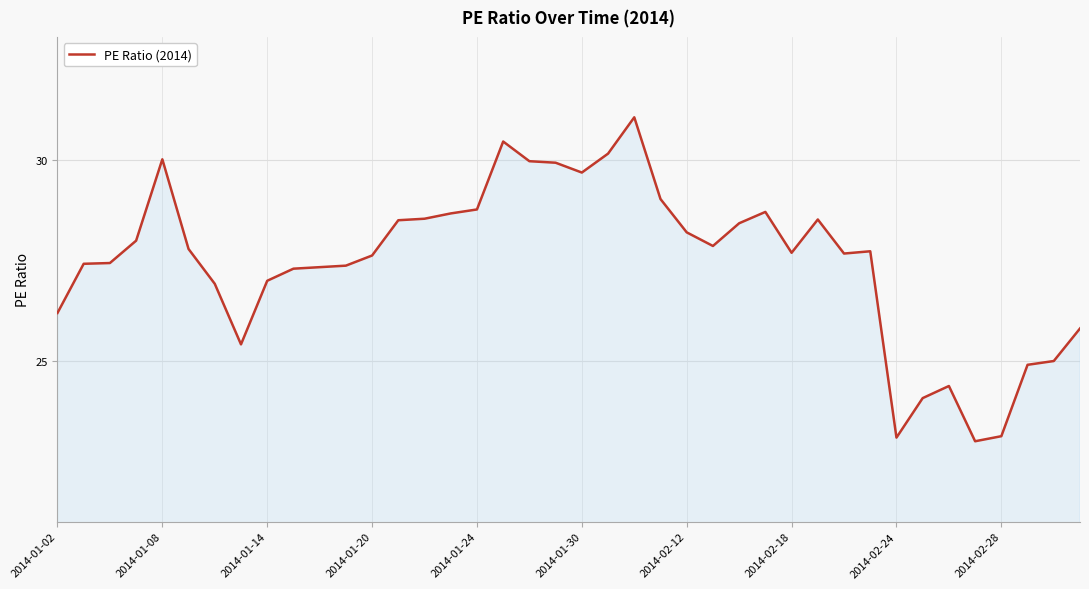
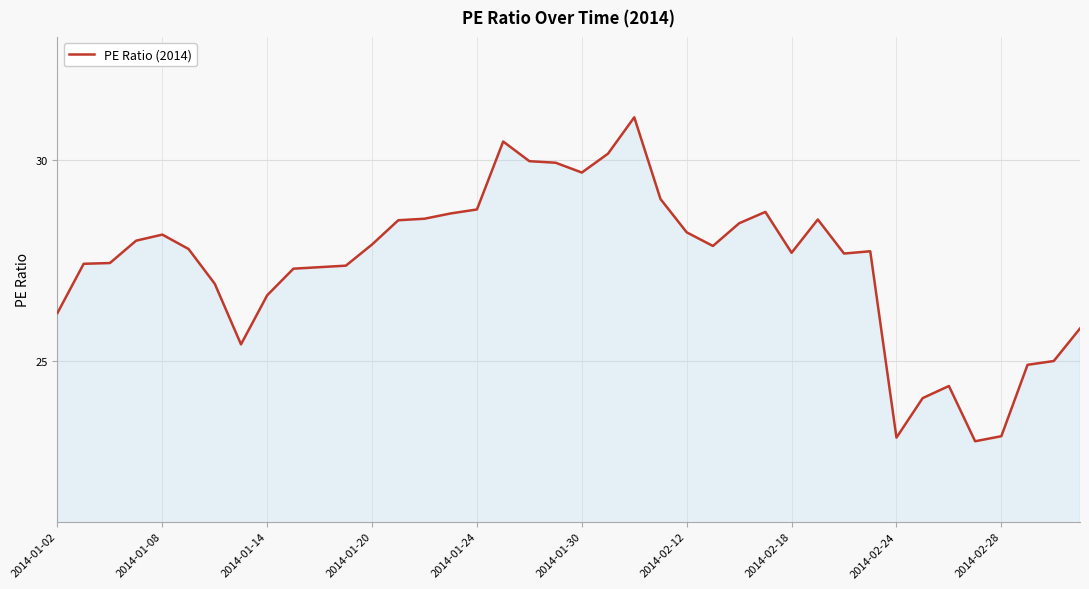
  {
    "2014-01-02": 26.2,
-   "2014-01-08": 30.0,
-   "2014-01-14": 27.0,
-   "2014-01-20": 27.6,
+   "2014-01-08": 28.2,
+   "2014-01-14": 26.6,
+   "2014-01-20": 27.9,
    "2014-01-24": 28.8,
    "2014-01-30": 29.7,
    "2014-02-12": 28.2,
    "2014-02-18": 27.7,
    "2014-02-24": 23.1,
    "2014-02-28": 23.1
  }
